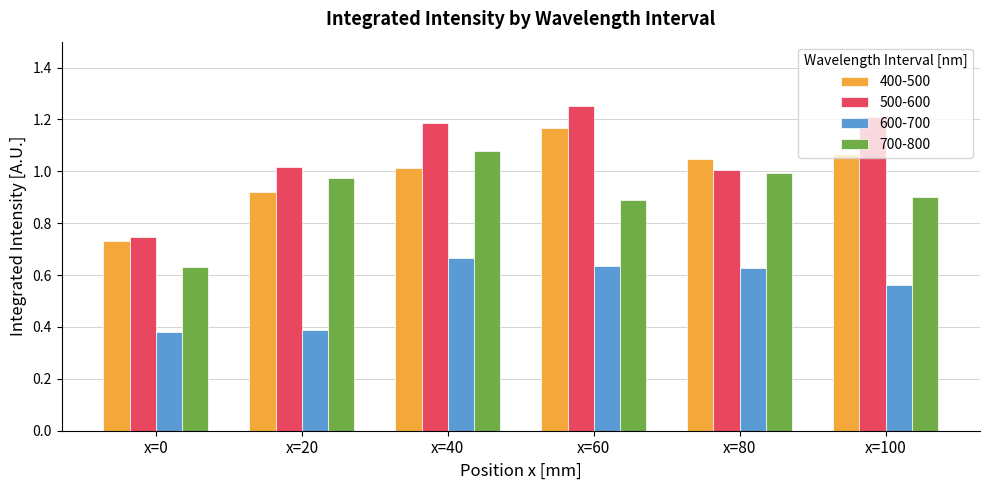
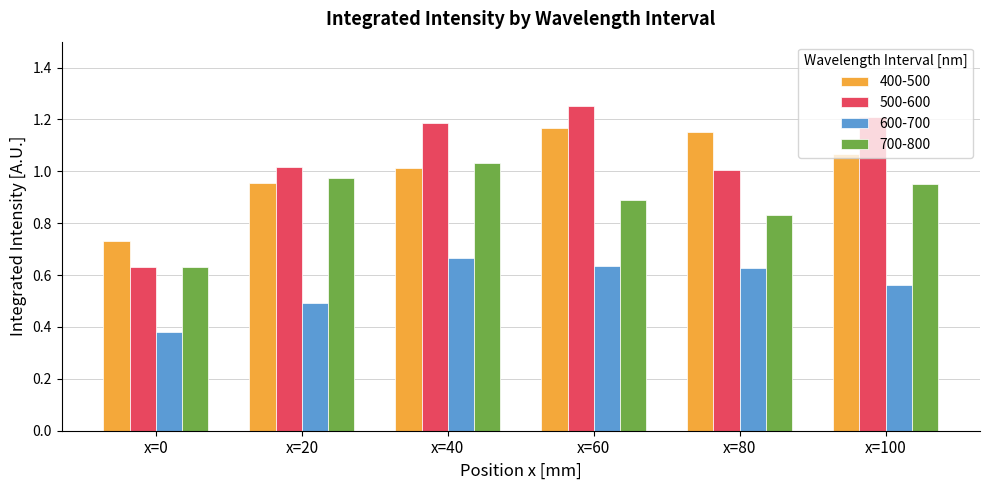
  {
    "400-500": {
      "x=0": 0.73,
-     "x=20": 0.92,
+     "x=20": 0.95,
      "x=40": 1.01,
      "x=60": 1.17,
-     "x=80": 1.05
+     "x=80": 1.15
    },
    "500-600": {
-     "x=0": 0.75,
+     "x=0": 0.63,
      "x=20": 1.02,
      "x=40": 1.18,
      "x=60": 1.25,
      "x=80": 1.00
    },
    "600-700": {
      "x=0": 0.38,
-     "x=20": 0.39,
+     "x=20": 0.49,
      "x=40": 0.67,
      "x=60": 0.63,
      "x=80": 0.63,
      "x=100": 0.56
    },
    "700-800": {
      "x=0": 0.63,
      "x=20": 0.98,
-     "x=40": 1.08,
+     "x=40": 1.03,
      "x=60": 0.89,
-     "x=80": 0.99,
-     "x=100": 0.90
+     "x=80": 0.83,
+     "x=100": 0.95
    }
  }
